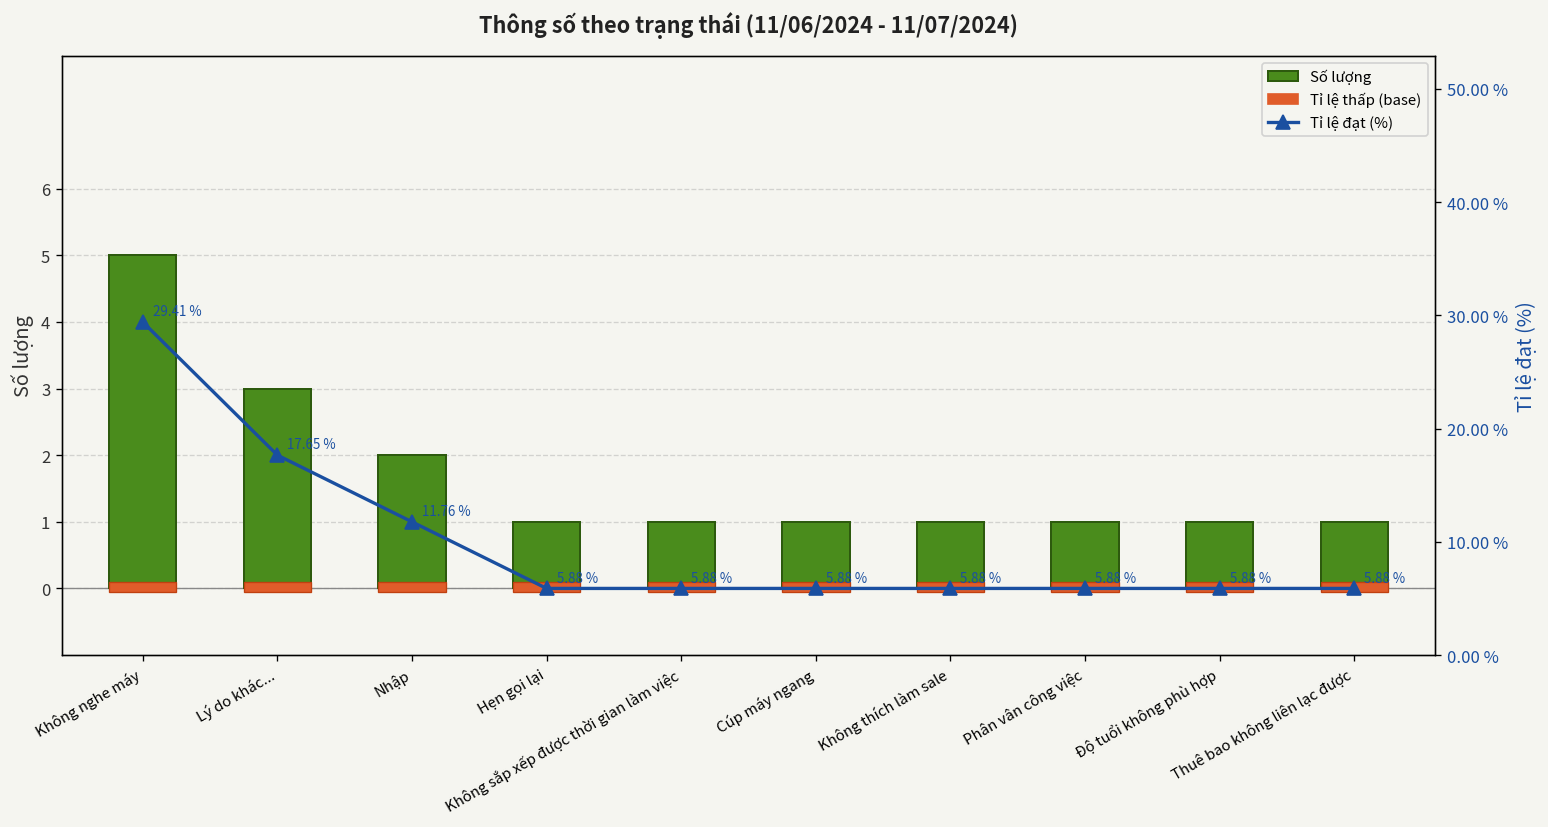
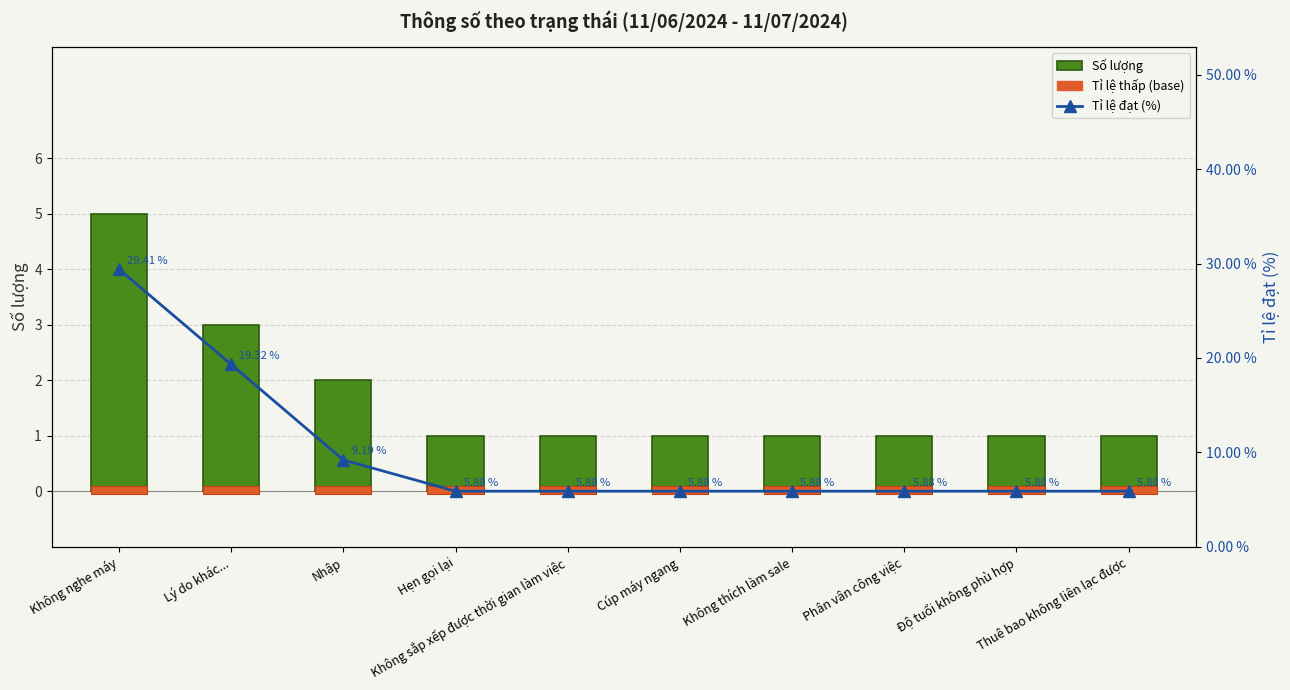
  {
    "Tỉ lệ đạt (%)": {
      "Không nghe máy": "29.41 %",
-     "Lý do khác...": "17.65 %",
-     "Nhập": "11.76 %",
+     "Lý do khác...": "19.32 %",
+     "Nhập": "9.19 %",
      "Hẹn gọi lại": "5.88 %",
      "Không sắp xếp được thời gian làm việc": "5.88 %",
      "Cúp máy ngang": "5.88 %",
      "Không thích làm sale": "5.88 %",
      "Phân vân công việc": "5.88 %",
      "Độ tuổi không phù hợp": "5.88 %",
      "Thuê bao không liên lạc được": "5.88 %"
    }
  }
